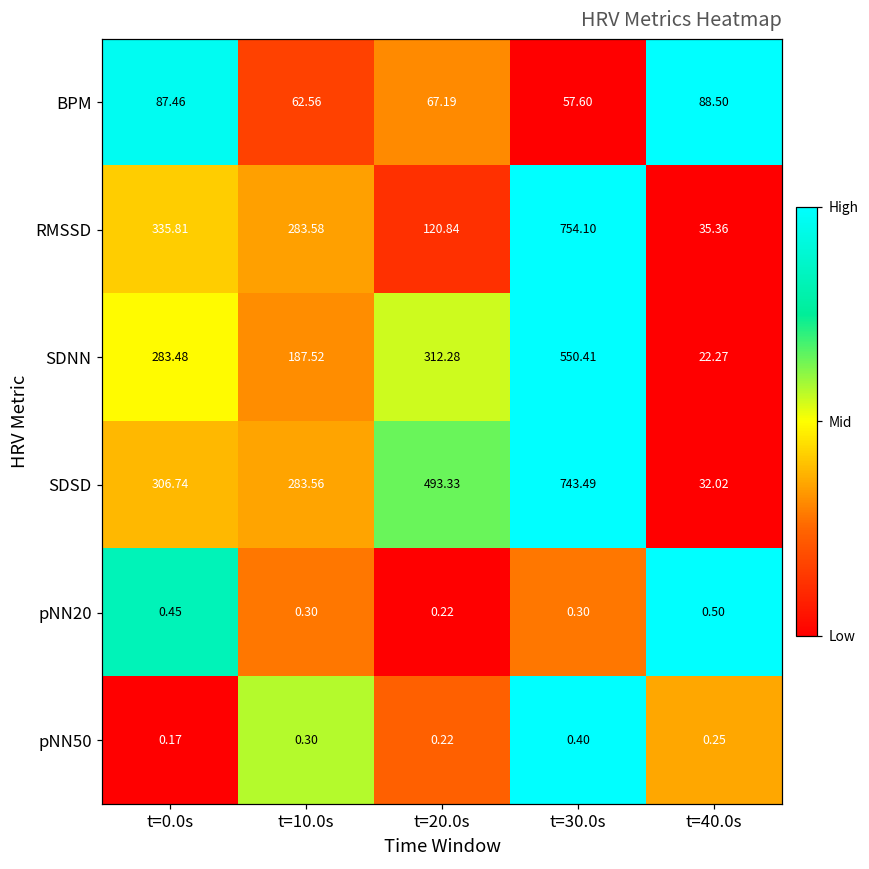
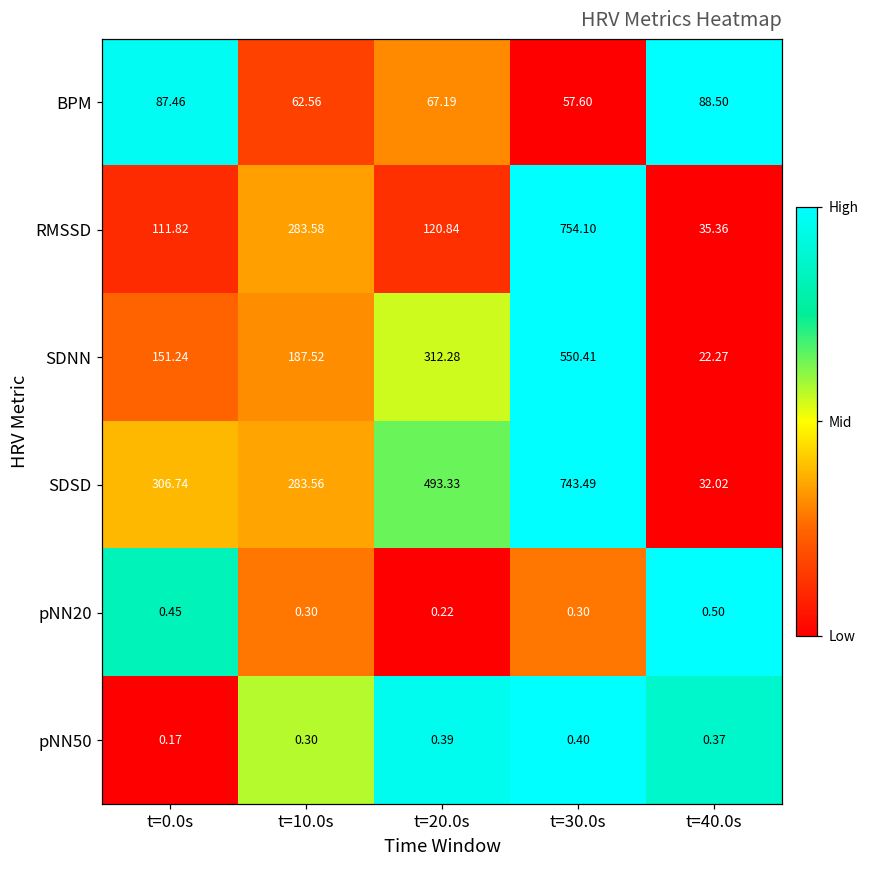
  {
    "BPM": {
      "t=0.0s": 87.46,
      "t=10.0s": 62.56,
      "t=20.0s": 67.19,
      "t=30.0s": 57.60,
      "t=40.0s": 88.50
    },
    "RMSSD": {
-     "t=0.0s": 335.81,
+     "t=0.0s": 111.82,
      "t=10.0s": 283.58,
      "t=20.0s": 120.84,
      "t=30.0s": 754.10,
      "t=40.0s": 35.36
    },
    "SDNN": {
-     "t=0.0s": 283.48,
+     "t=0.0s": 151.24,
      "t=10.0s": 187.52,
      "t=20.0s": 312.28,
      "t=30.0s": 550.41,
      "t=40.0s": 22.27
    },
    "SDSD": {
      "t=0.0s": 306.74,
      "t=10.0s": 283.56,
      "t=20.0s": 493.33,
      "t=30.0s": 743.49,
      "t=40.0s": 32.02
    },
    "pNN20": {
      "t=0.0s": 0.45,
      "t=10.0s": 0.30,
      "t=20.0s": 0.22,
      "t=30.0s": 0.30,
      "t=40.0s": 0.50
    },
    "pNN50": {
      "t=0.0s": 0.17,
      "t=10.0s": 0.30,
-     "t=20.0s": 0.22,
+     "t=20.0s": 0.39,
      "t=30.0s": 0.40,
-     "t=40.0s": 0.25
+     "t=40.0s": 0.37
    }
  }
